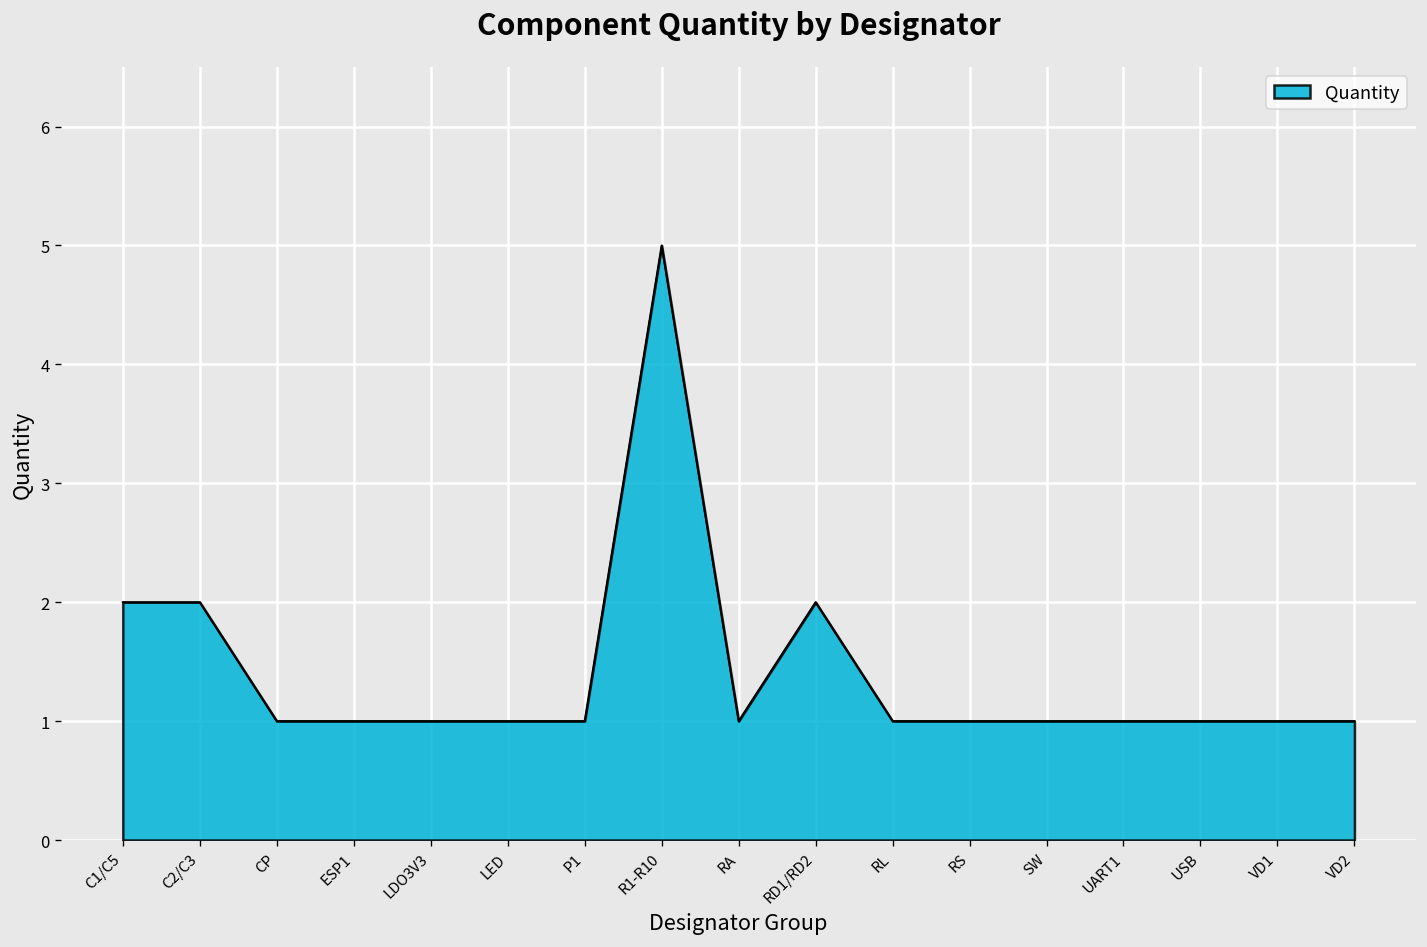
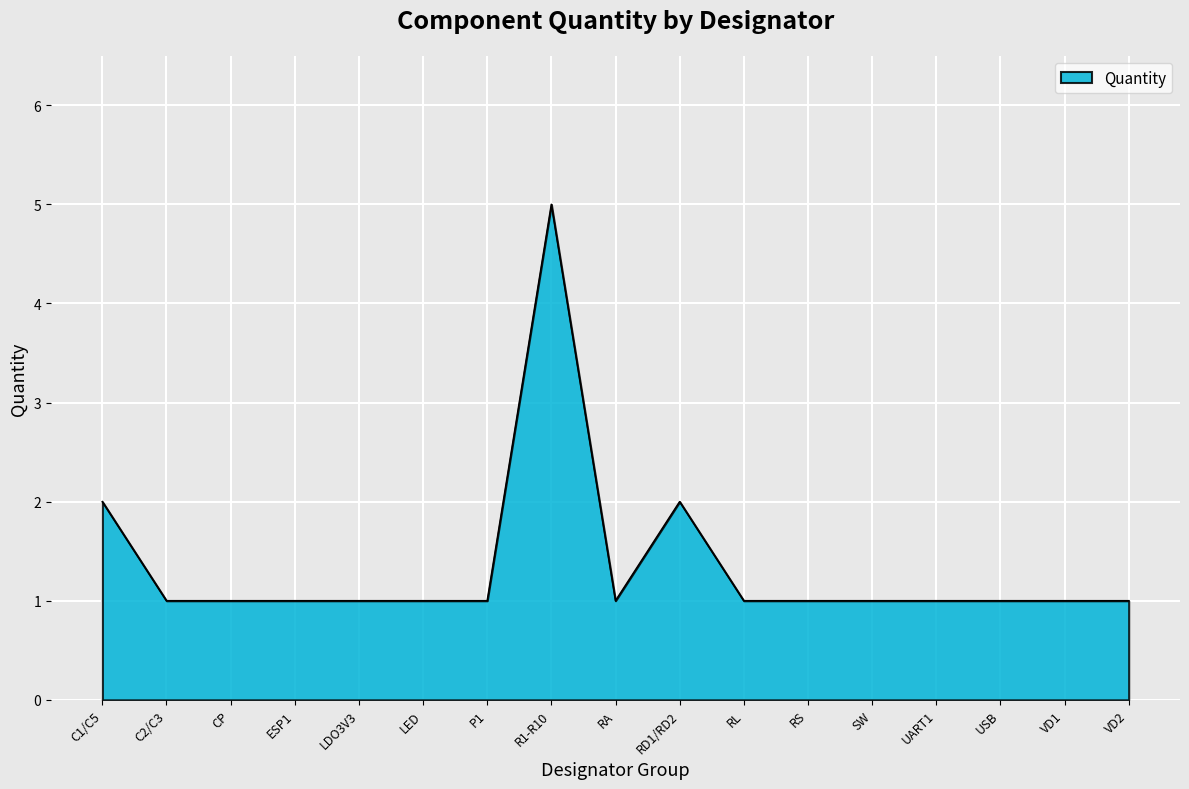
  {
    "C1/C5": 2,
-   "C2/C3": 2,
+   "C2/C3": 1,
    "CP": 1,
    "ESP1": 1,
    "LDO3V3": 1,
    "LED": 1,
    "P1": 1,
    "R1-R10": 5,
    "RA": 1,
    "RD1/RD2": 2,
    "RL": 1,
    "RS": 1,
    "SW": 1,
    "UART1": 1,
    "USB": 1,
    "VD1": 1,
    "VD2": 1
  }
